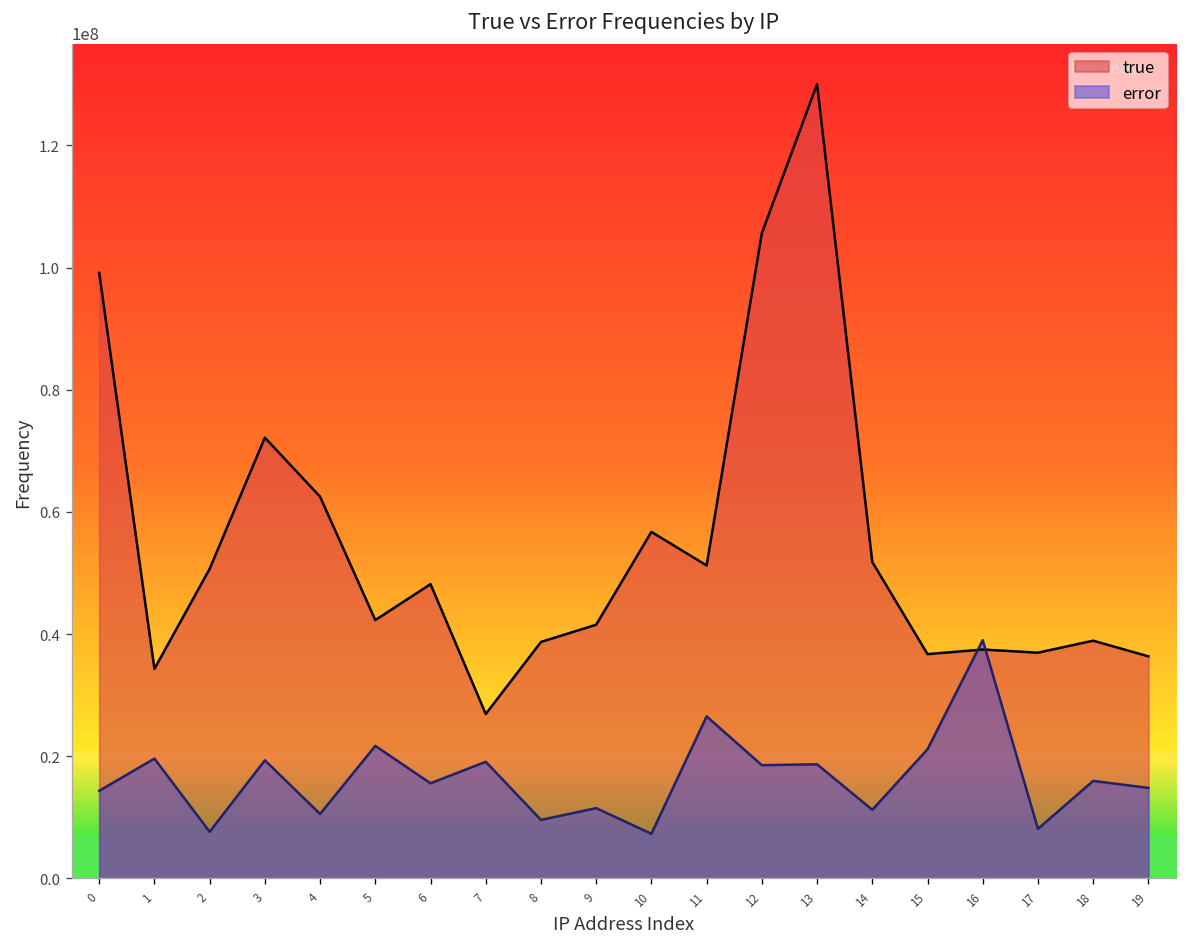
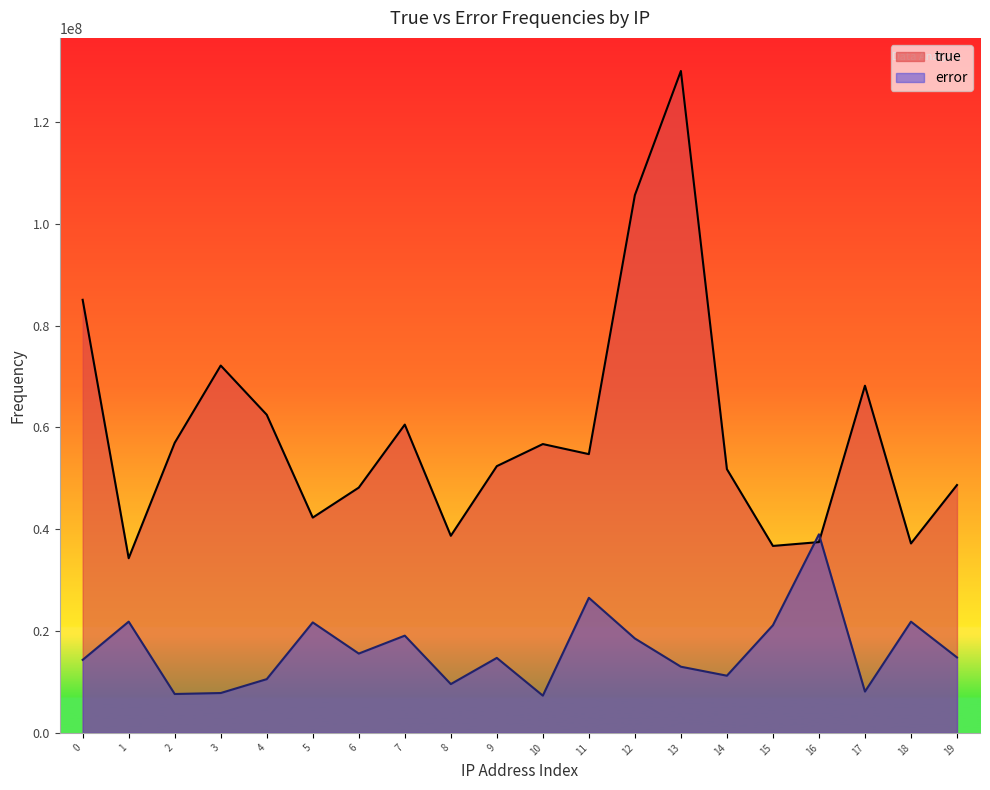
  {
    "true": {
-     "0": 99000000,
+     "0": 85000000,
      "1": 34000000,
-     "2": 51000000,
+     "2": 57000000,
      "3": 72000000,
      "4": 62000000,
      "5": 42000000,
      "6": 48000000,
-     "7": 27000000,
+     "7": 61000000,
      "8": 39000000,
-     "9": 42000000,
+     "9": 52000000,
      "10": 57000000,
-     "11": 51000000,
+     "11": 55000000,
      "12": 106000000,
      "13": 130000000,
      "14": 52000000,
      "15": 37000000,
      "16": 37000000,
-     "17": 37000000,
-     "18": 39000000,
-     "19": 36000000
+     "17": 68000000,
+     "18": 37000000,
+     "19": 49000000
    },
    "error": {
      "0": 14000000,
-     "1": 20000000,
+     "1": 22000000,
      "2": 8000000,
-     "3": 19000000,
+     "3": 8000000,
      "4": 11000000,
      "5": 22000000,
      "6": 16000000,
      "7": 19000000,
      "8": 10000000,
-     "9": 12000000,
+     "9": 15000000,
      "10": 7000000,
      "11": 27000000,
      "12": 19000000,
-     "13": 19000000,
+     "13": 13000000,
      "14": 11000000,
      "15": 21000000,
      "16": 39000000,
      "17": 8000000,
-     "18": 16000000,
+     "18": 22000000,
      "19": 15000000
    }
  }
